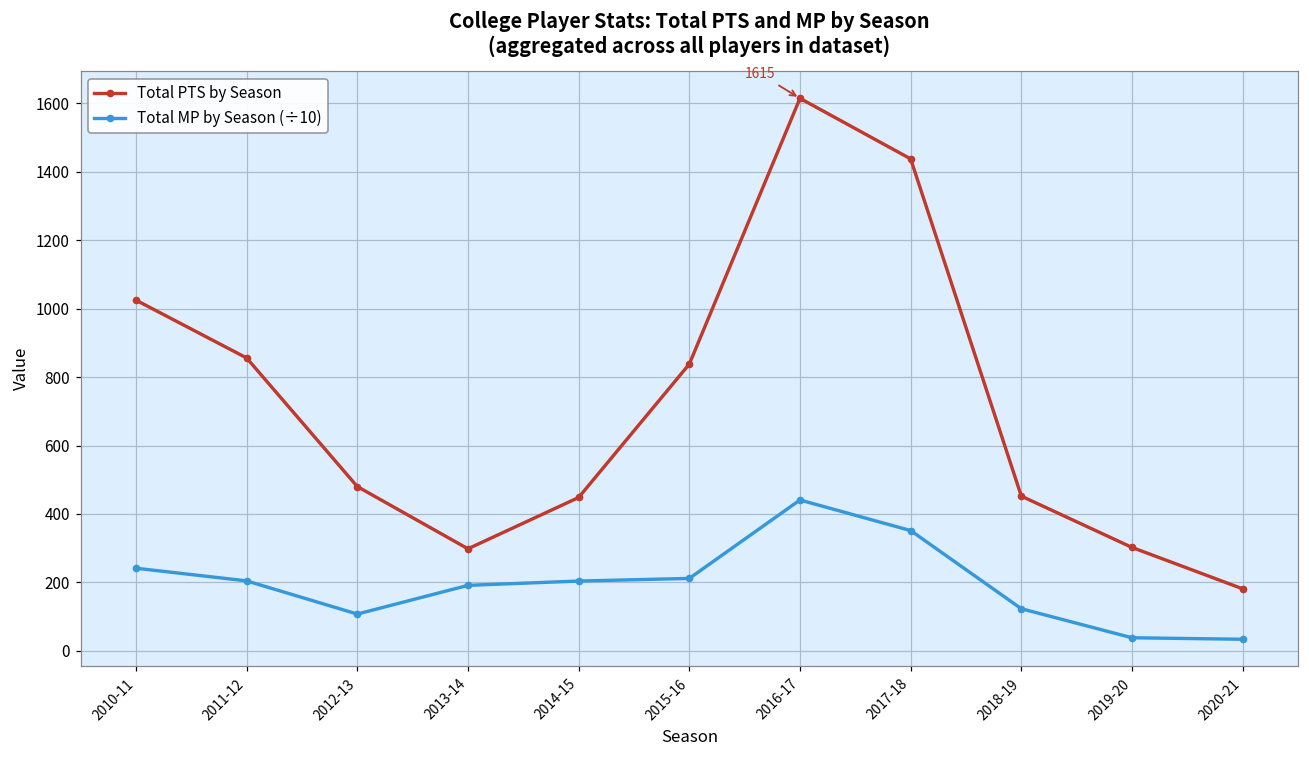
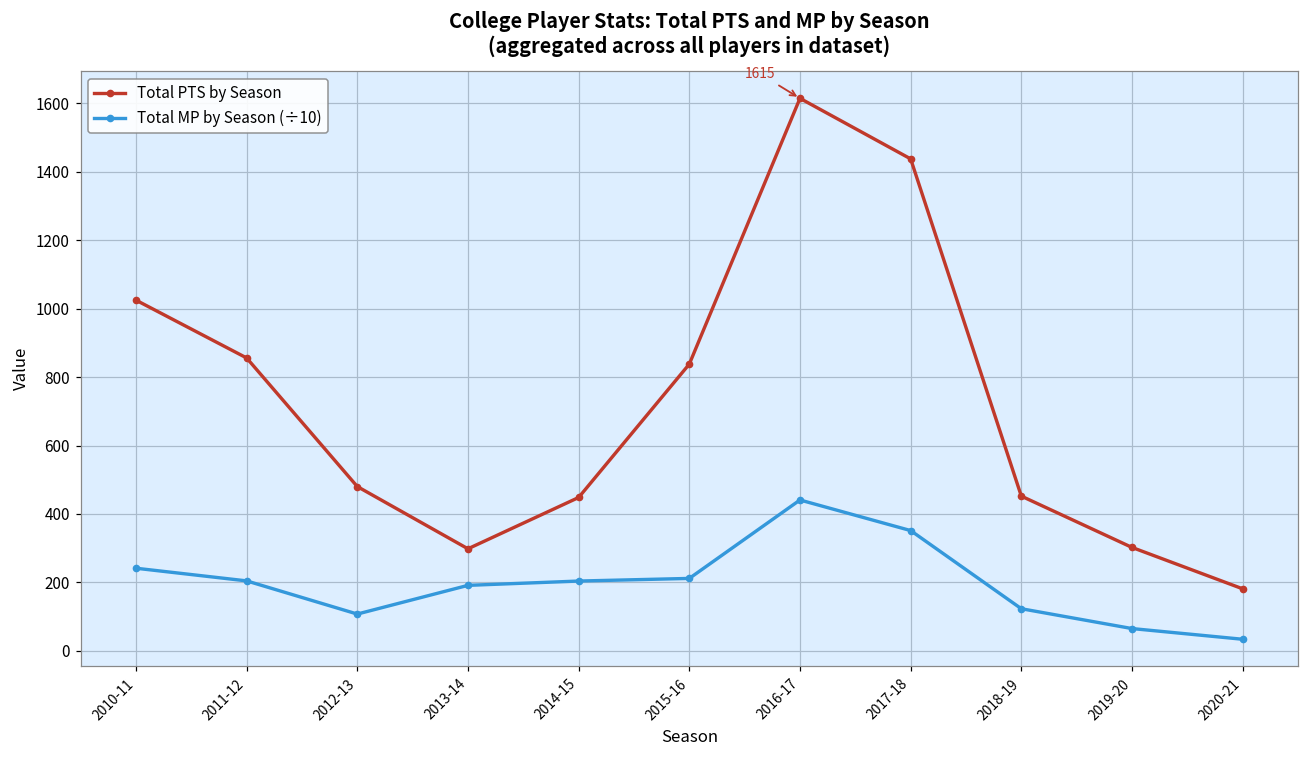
  {
    "Total PTS by Season": {
      "2016-17": 1615
    },
    "Total MP by Season (÷10)": {
      "2010-11": 240,
      "2011-12": 200,
      "2012-13": 110,
      "2013-14": 190,
      "2014-15": 200,
      "2015-16": 210,
      "2016-17": 440,
      "2017-18": 350,
      "2018-19": 120,
-     "2019-20": 40,
+     "2019-20": 60,
      "2020-21": 30
    }
  }
